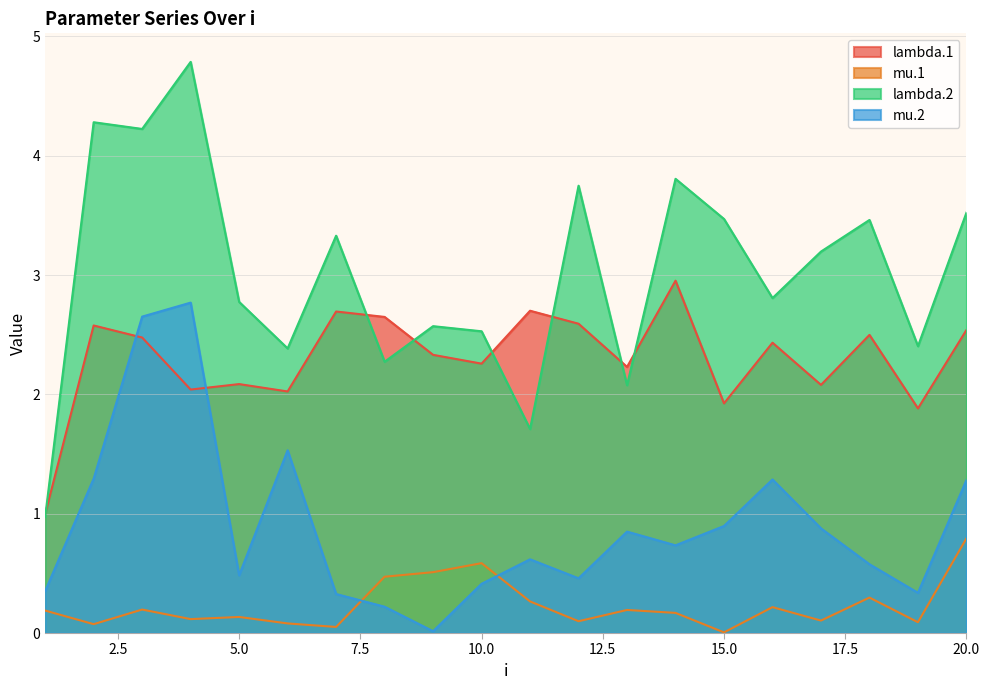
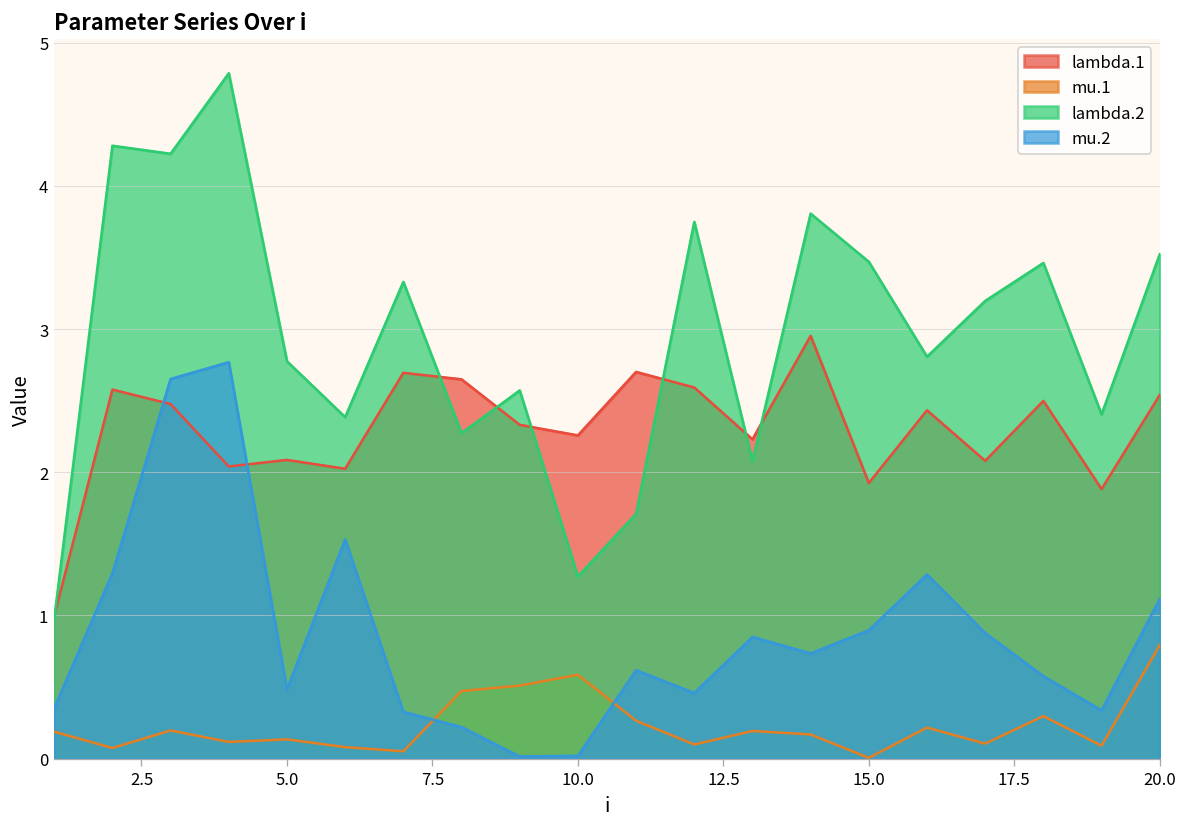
  {
    "lambda.2": {
      "5.0": 2.78,
-     "10.0": 2.53,
+     "10.0": 1.27,
      "15.0": 3.47,
      "20.0": 3.52
    },
    "mu.2": {
      "5.0": 0.48,
-     "10.0": 0.41,
+     "10.0": 0.02,
      "15.0": 0.90,
-     "20.0": 1.28
+     "20.0": 1.12
    }
  }
